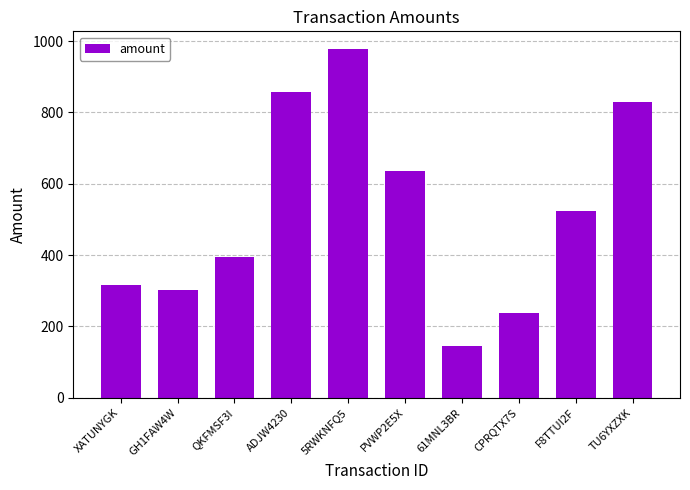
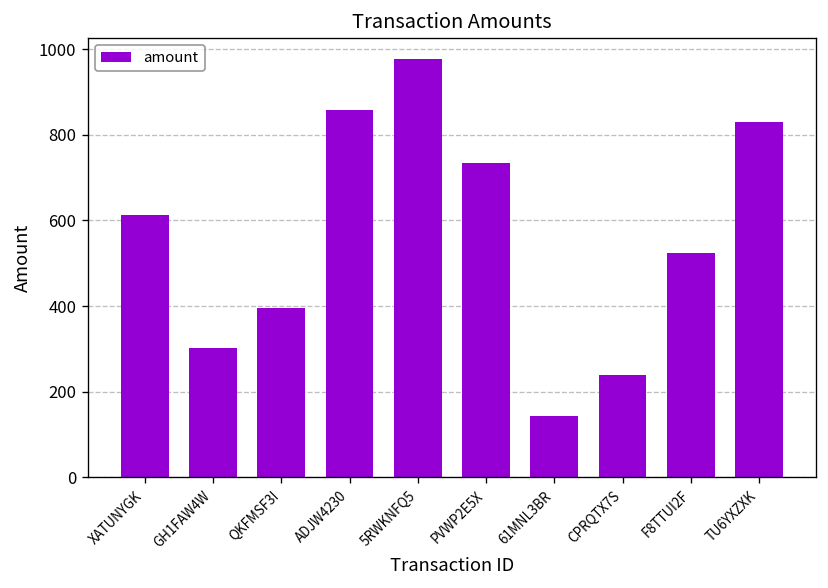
  {
-   "XATUNYGK": 320,
+   "XATUNYGK": 610,
    "GH1FAW4W": 300,
    "QKFMSF3I": 390,
    "ADJW4230": 860,
    "5RWKNFQ5": 980,
-   "PVWP2E5X": 640,
+   "PVWP2E5X": 730,
    "61MNL3BR": 140,
    "CPRQTX7S": 240,
    "F8TTUI2F": 520,
    "TU6YXZXK": 830
  }
